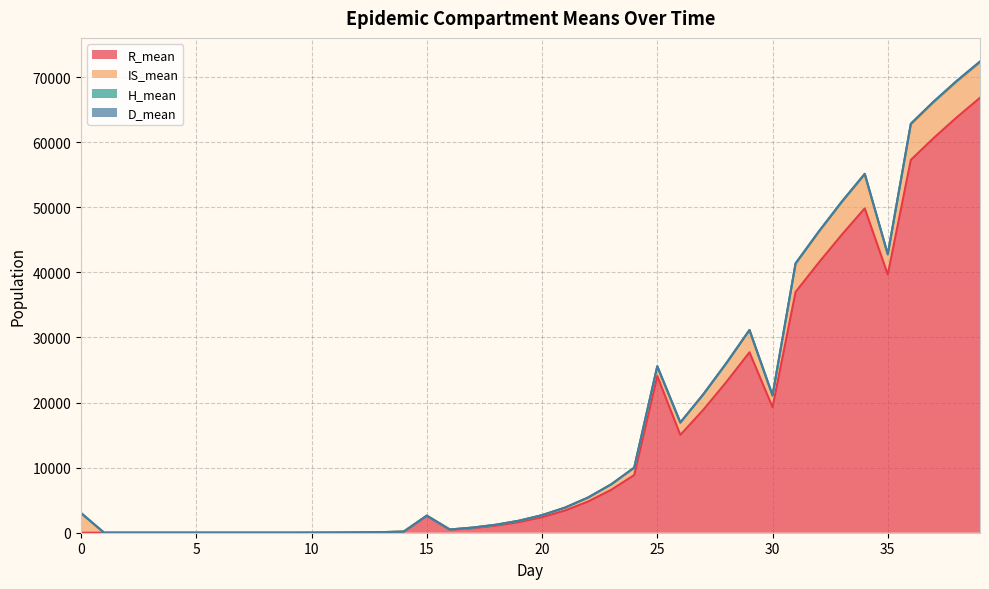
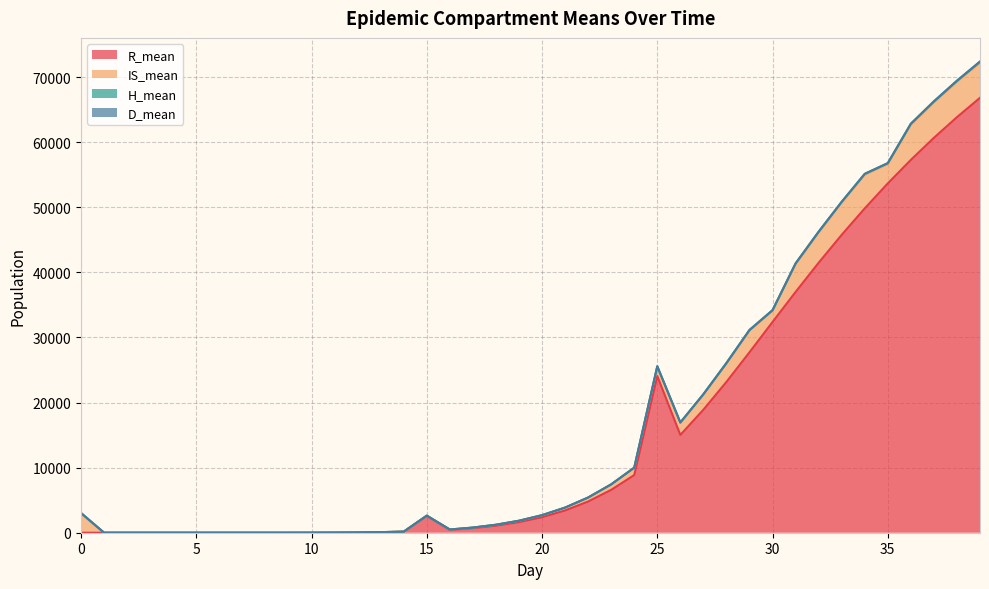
  {
    "R_mean": {
      "0": 0,
      "25": 24000,
-     "30": 19000,
-     "35": 40000
+     "30": 32000,
+     "35": 54000
    }
  }
